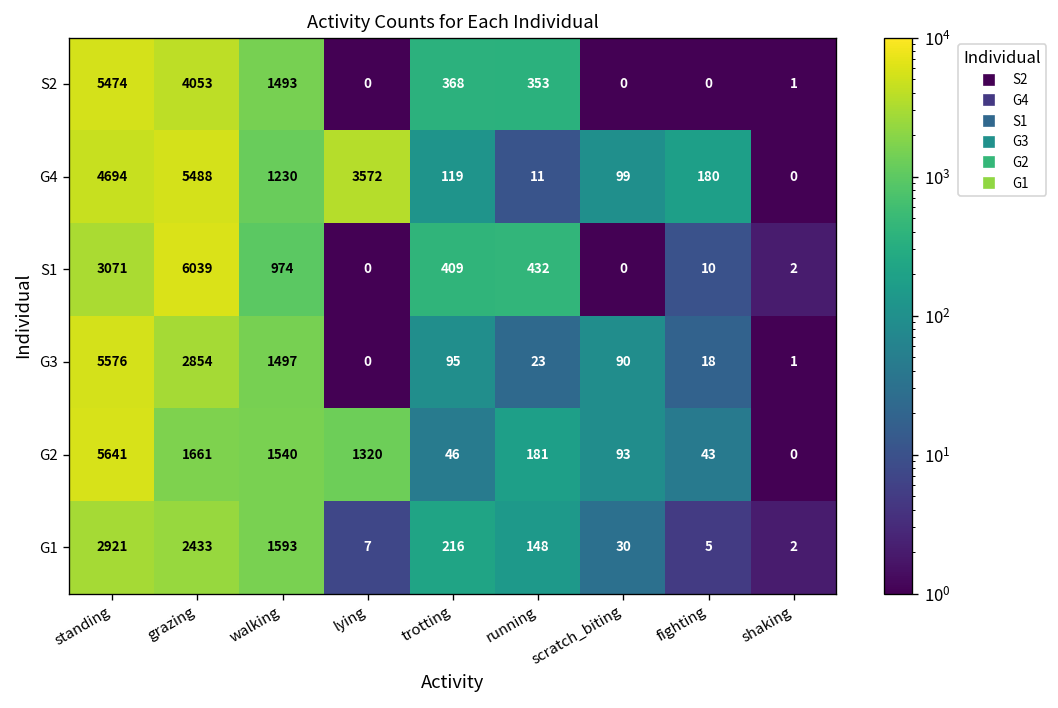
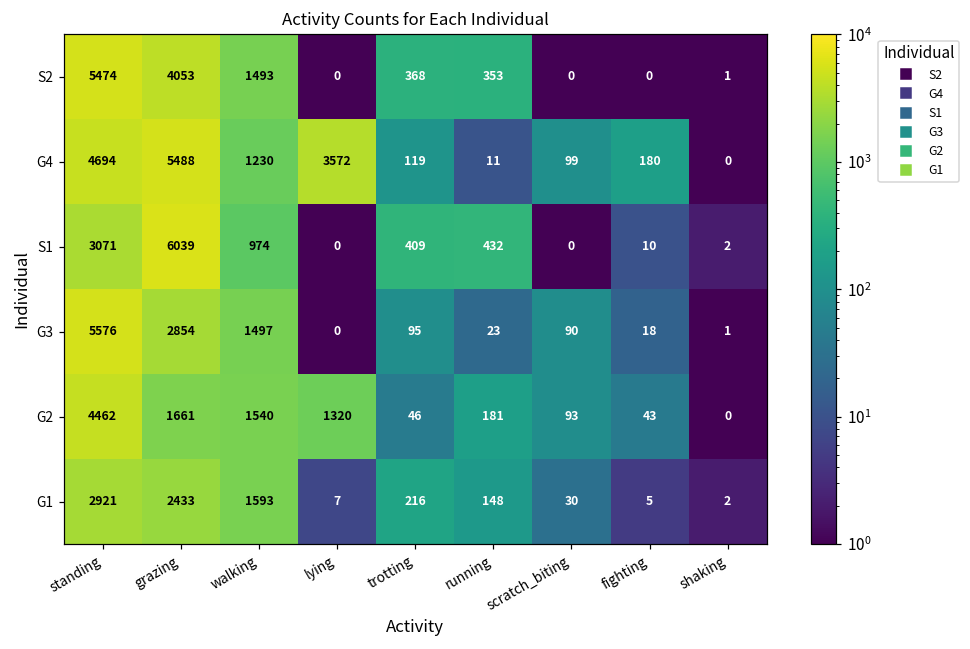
  {
    "S2": {
      "standing": 5474,
      "grazing": 4053,
      "walking": 1493,
      "lying": 0,
      "trotting": 368,
      "running": 353,
      "scratch_biting": 0,
      "fighting": 0,
      "shaking": 1
    },
    "G4": {
      "standing": 4694,
      "grazing": 5488,
      "walking": 1230,
      "lying": 3572,
      "trotting": 119,
      "running": 11,
      "scratch_biting": 99,
      "fighting": 180,
      "shaking": 0
    },
    "S1": {
      "standing": 3071,
      "grazing": 6039,
      "walking": 974,
      "lying": 0,
      "trotting": 409,
      "running": 432,
      "scratch_biting": 0,
      "fighting": 10,
      "shaking": 2
    },
    "G3": {
      "standing": 5576,
      "grazing": 2854,
      "walking": 1497,
      "lying": 0,
      "trotting": 95,
      "running": 23,
      "scratch_biting": 90,
      "fighting": 18,
      "shaking": 1
    },
    "G2": {
-     "standing": 5641,
+     "standing": 4462,
      "grazing": 1661,
      "walking": 1540,
      "lying": 1320,
      "trotting": 46,
      "running": 181,
      "scratch_biting": 93,
      "fighting": 43,
      "shaking": 0
    },
    "G1": {
      "standing": 2921,
      "grazing": 2433,
      "walking": 1593,
      "lying": 7,
      "trotting": 216,
      "running": 148,
      "scratch_biting": 30,
      "fighting": 5,
      "shaking": 2
    }
  }
